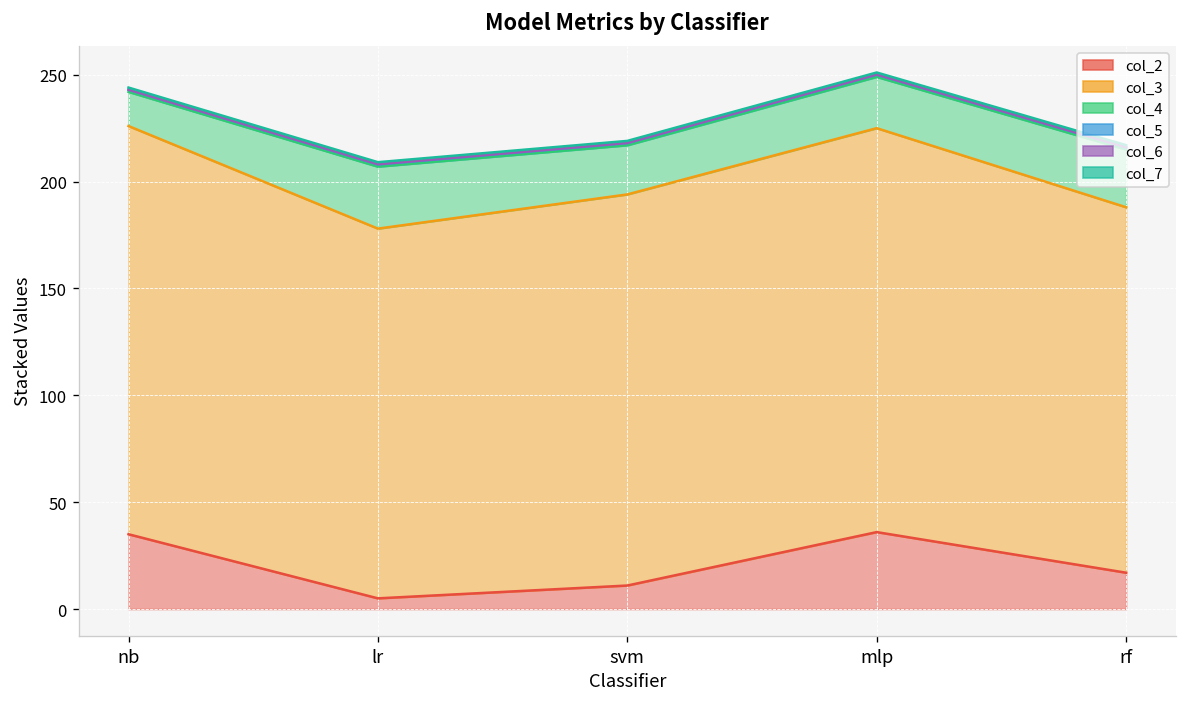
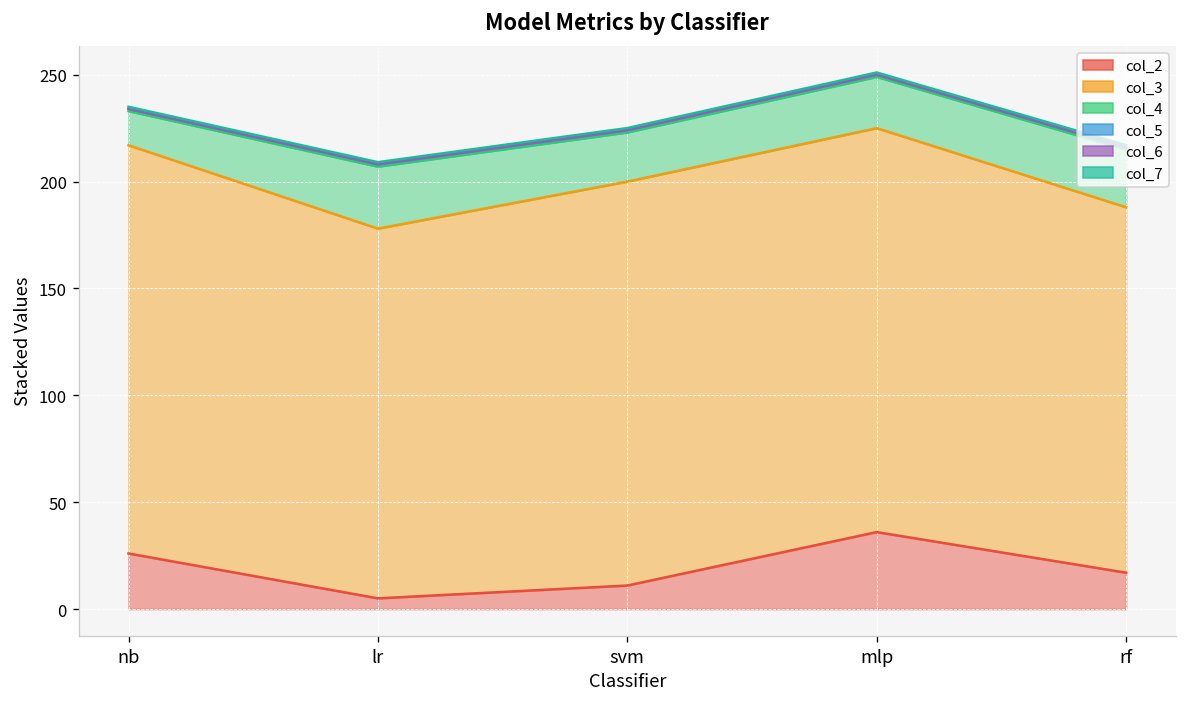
  {
    "col_2": {
-     "nb": 35,
+     "nb": 26,
      "lr": 5,
      "svm": 11,
      "mlp": 36,
      "rf": 17
    },
    "col_3": {
      "nb": 191,
      "lr": 173,
-     "svm": 183,
+     "svm": 189,
      "mlp": 189,
      "rf": 171
    }
  }
